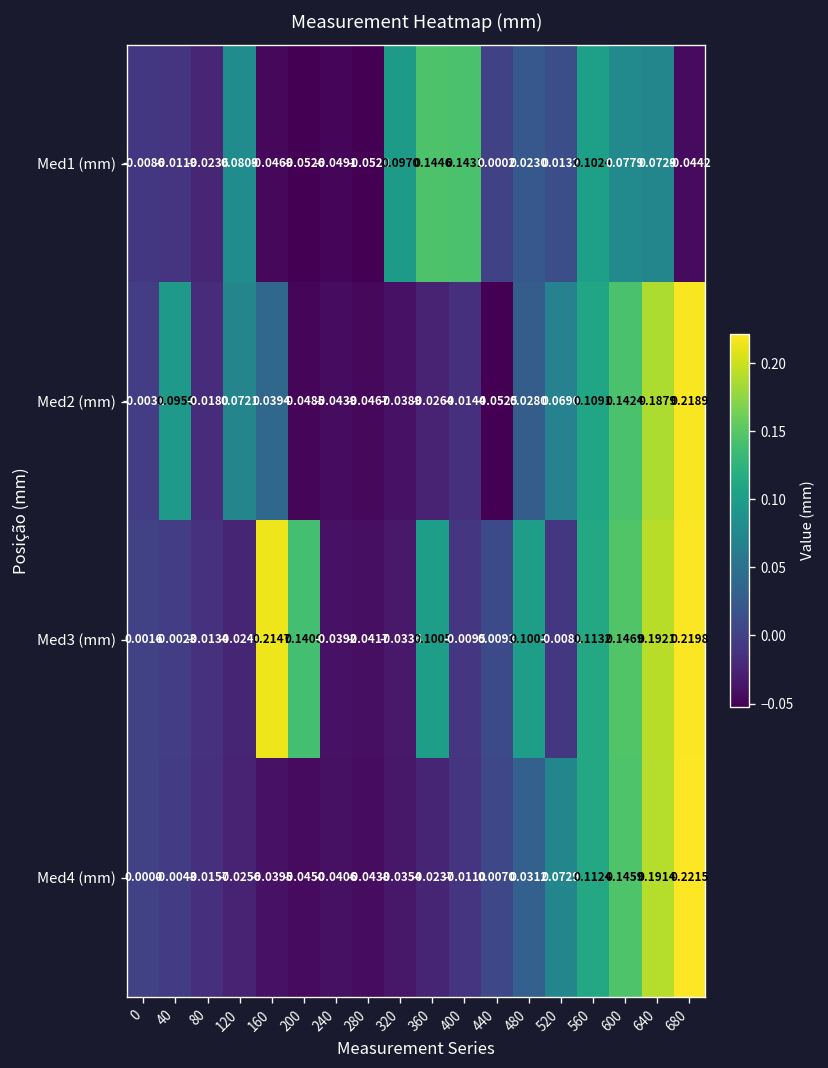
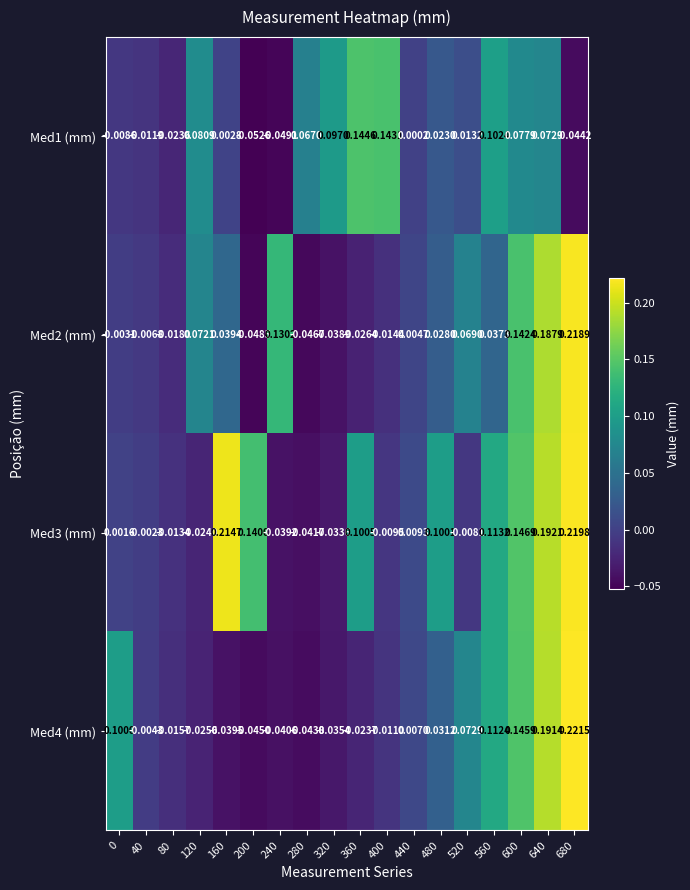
  {
    "Med1 (mm)": {
-     "160": -0.0469,
-     "280": -0.0520
+     "160": 0.0028,
+     "280": 0.0670
    },
    "Med2 (mm)": {
-     "40": 0.0950,
-     "240": -0.0439,
-     "440": -0.0525,
-     "560": 0.1091
+     "40": -0.0068,
+     "240": 0.1302,
+     "440": 0.0047,
+     "560": 0.0373
    },
    "Med4 (mm)": {
-     "0": 0.0000
+     "0": 0.1000
    }
  }
